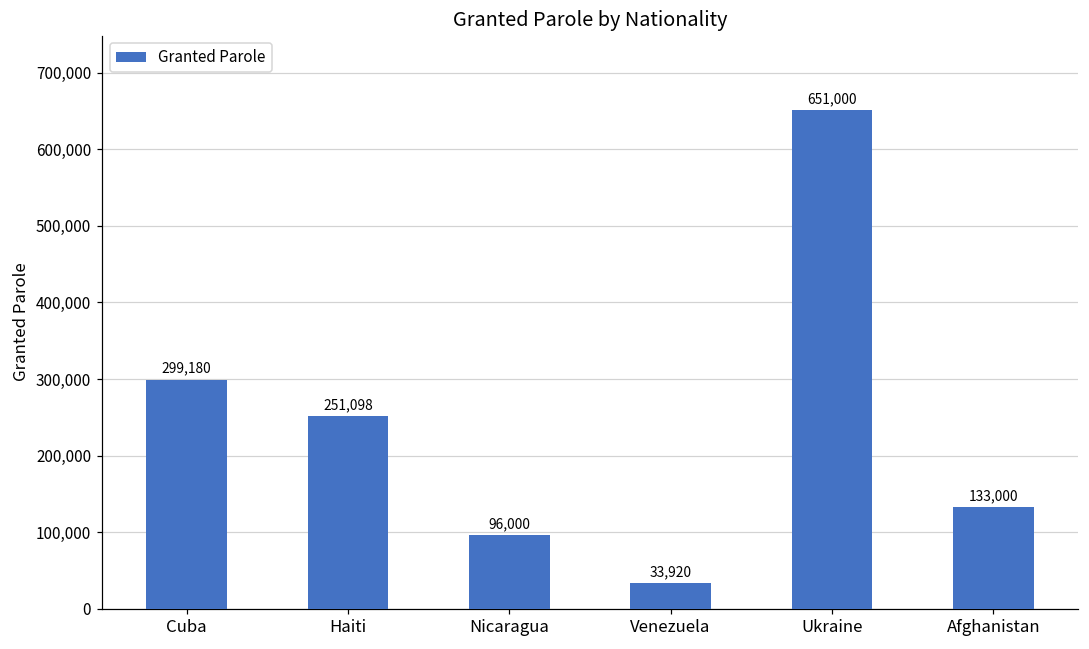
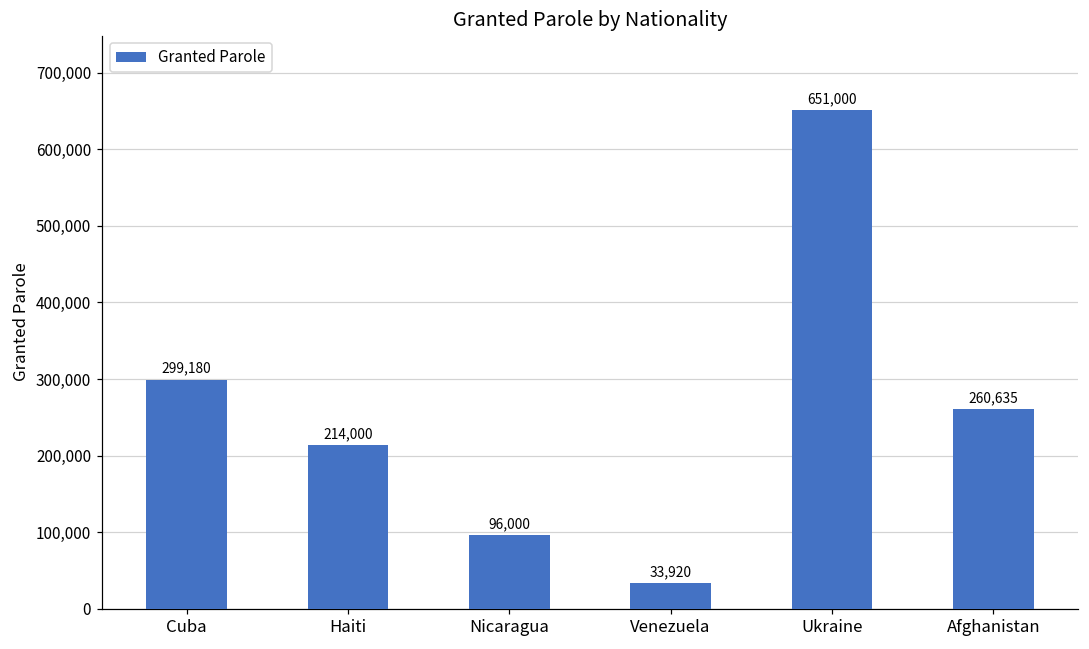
  {
    "Cuba": "299,180",
-   "Haiti": "251,098",
+   "Haiti": "214,000",
    "Nicaragua": "96,000",
    "Venezuela": "33,920",
    "Ukraine": "651,000",
-   "Afghanistan": "133,000"
+   "Afghanistan": "260,635"
  }
